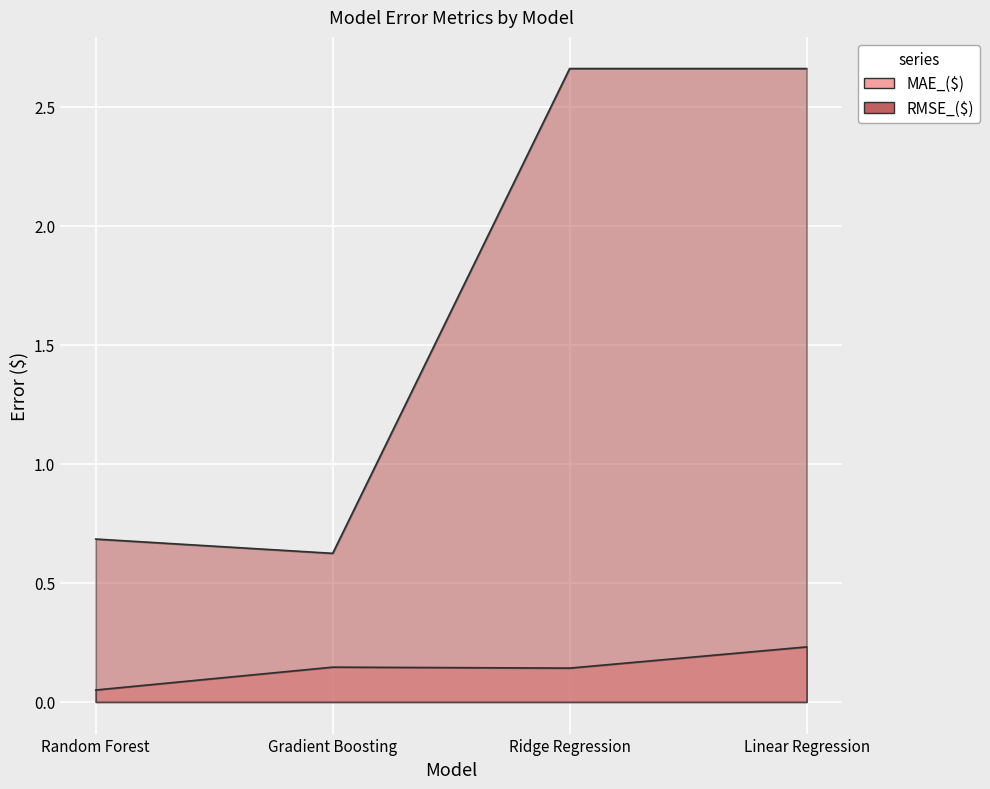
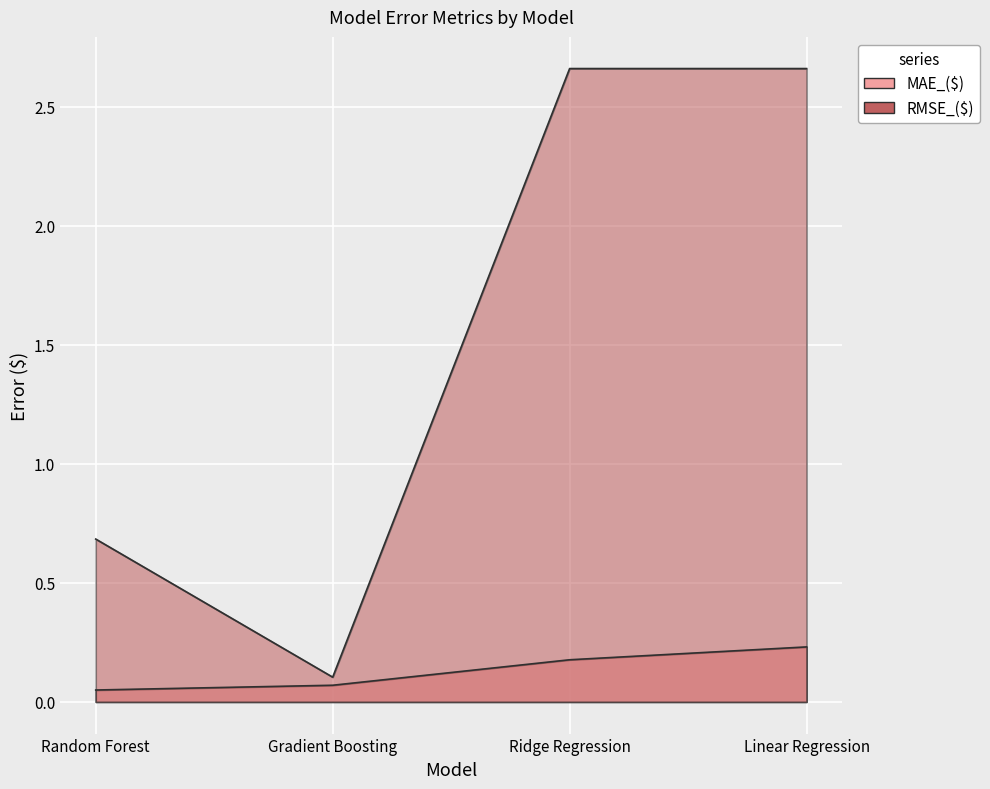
  {
    "MAE_($)": {
      "Random Forest": 0.05,
-     "Gradient Boosting": 0.15,
-     "Ridge Regression": 0.14,
+     "Gradient Boosting": 0.07,
+     "Ridge Regression": 0.18,
      "Linear Regression": 0.23
    },
    "RMSE_($)": {
      "Random Forest": 0.68,
-     "Gradient Boosting": 0.62,
+     "Gradient Boosting": 0.10,
      "Ridge Regression": 2.66,
      "Linear Regression": 2.66
    }
  }
